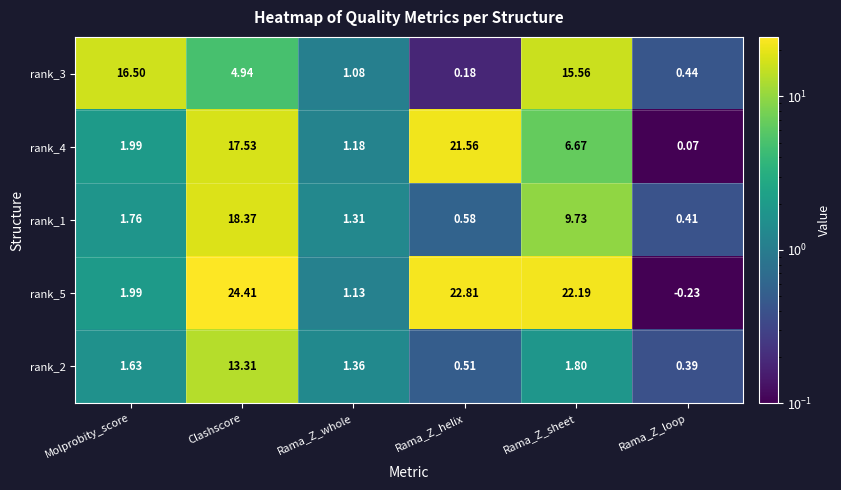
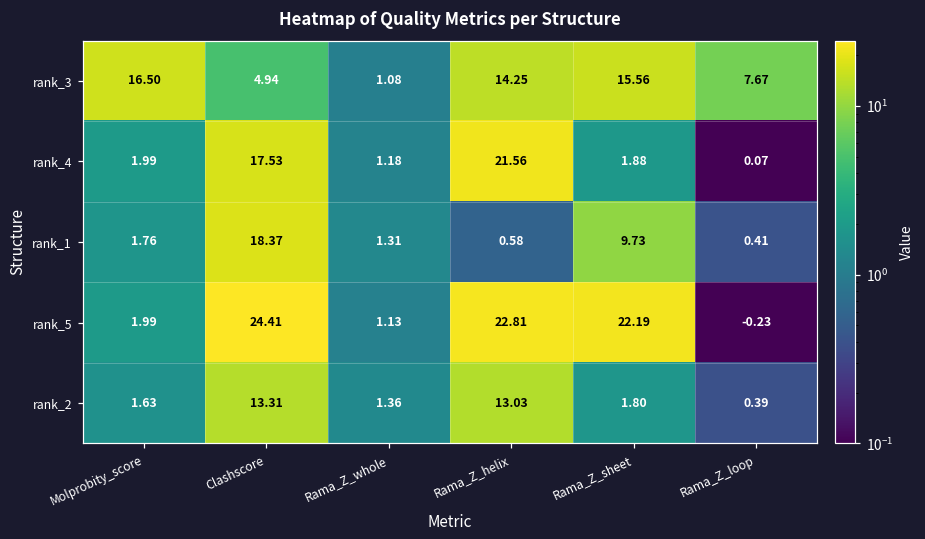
  {
    "rank_3": {
      "Molprobity_score": 16.50,
      "Clashscore": 4.94,
      "Rama_Z_whole": 1.08,
-     "Rama_Z_helix": 0.18,
+     "Rama_Z_helix": 14.25,
      "Rama_Z_sheet": 15.56,
-     "Rama_Z_loop": 0.44
+     "Rama_Z_loop": 7.67
    },
    "rank_4": {
      "Molprobity_score": 1.99,
      "Clashscore": 17.53,
      "Rama_Z_whole": 1.18,
      "Rama_Z_helix": 21.56,
-     "Rama_Z_sheet": 6.67,
+     "Rama_Z_sheet": 1.88,
      "Rama_Z_loop": 0.07
    },
    "rank_1": {
      "Molprobity_score": 1.76,
      "Clashscore": 18.37,
      "Rama_Z_whole": 1.31,
      "Rama_Z_helix": 0.58,
      "Rama_Z_sheet": 9.73,
      "Rama_Z_loop": 0.41
    },
    "rank_5": {
      "Molprobity_score": 1.99,
      "Clashscore": 24.41,
      "Rama_Z_whole": 1.13,
      "Rama_Z_helix": 22.81,
      "Rama_Z_sheet": 22.19,
      "Rama_Z_loop": -0.23
    },
    "rank_2": {
      "Molprobity_score": 1.63,
      "Clashscore": 13.31,
      "Rama_Z_whole": 1.36,
-     "Rama_Z_helix": 0.51,
+     "Rama_Z_helix": 13.03,
      "Rama_Z_sheet": 1.80,
      "Rama_Z_loop": 0.39
    }
  }
